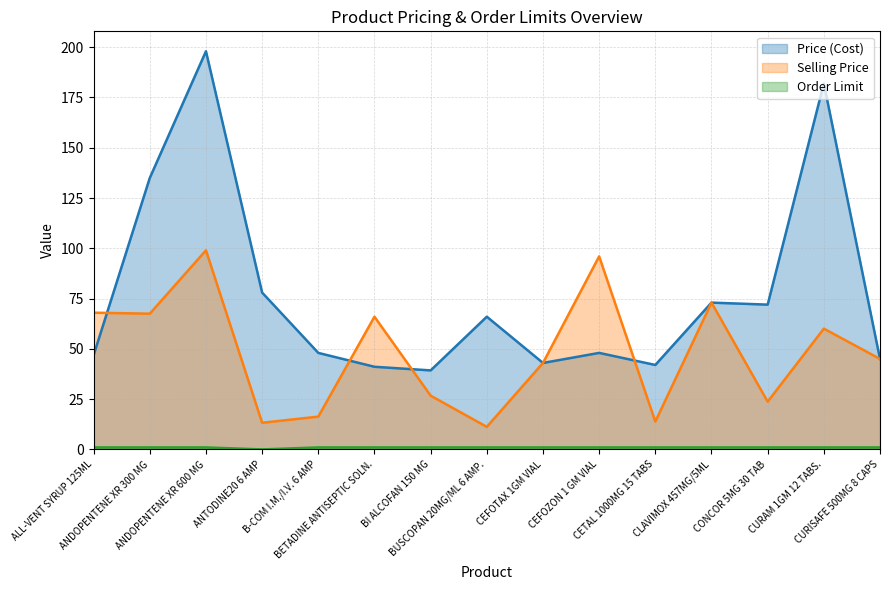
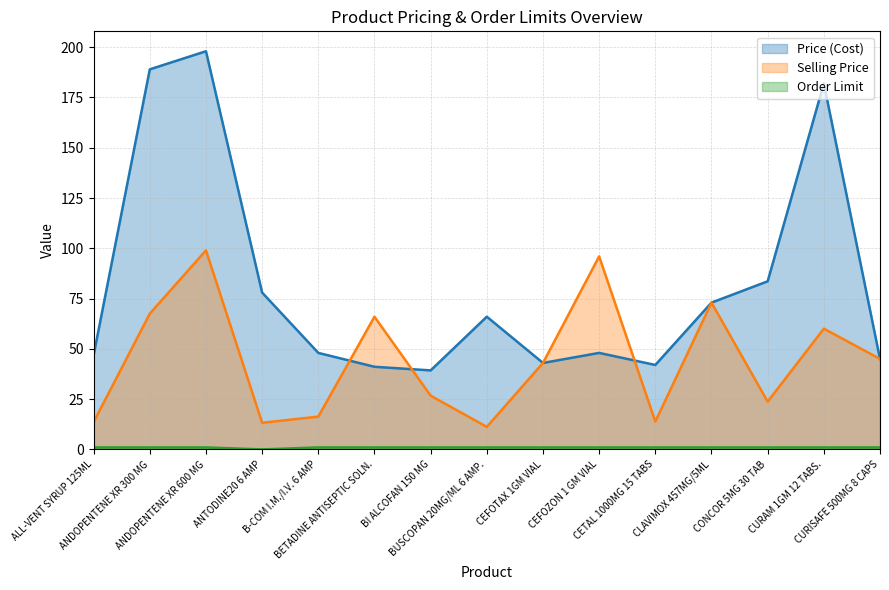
  {
    "Price (Cost)": {
      "ALL-VENT SYRUP 125ML": 47,
-     "ANDOPENTENE XR 300 MG": 135,
+     "ANDOPENTENE XR 300 MG": 189,
      "ANDOPENTENE XR 600 MG": 198,
      "ANTODINE20 6 AMP": 78,
      "B-COM I.M./I.V. 6 AMP": 48,
      "BETADINE ANTISEPTIC SOLN.": 41,
      "BI ALCOFAN 150 MG": 39,
      "BUSCOPAN 20MG/ML 6 AMP.": 66,
      "CEFOZON 1 GM VIAL": 48,
      "CETAL 1000MG 15 TABS": 42,
-     "CONCOR 5MG 30 TAB": 72
+     "CONCOR 5MG 30 TAB": 84
    },
    "Selling Price": {
-     "ALL-VENT SYRUP 125ML": 68,
+     "ALL-VENT SYRUP 125ML": 14,
      "ANDOPENTENE XR 300 MG": 68,
      "ANDOPENTENE XR 600 MG": 99,
      "ANTODINE20 6 AMP": 13,
      "B-COM I.M./I.V. 6 AMP": 16,
      "BETADINE ANTISEPTIC SOLN.": 66,
      "BI ALCOFAN 150 MG": 27,
      "BUSCOPAN 20MG/ML 6 AMP.": 11,
      "CEFOZON 1 GM VIAL": 96,
      "CETAL 1000MG 15 TABS": 14,
      "CONCOR 5MG 30 TAB": 24,
      "CURAM 1GM 12 TABS.": 60
    },
    "Order Limit": {
      "ALL-VENT SYRUP 125ML": 1,
      "ANDOPENTENE XR 300 MG": 1,
      "ANDOPENTENE XR 600 MG": 1,
      "ANTODINE20 6 AMP": 0,
      "B-COM I.M./I.V. 6 AMP": 1,
      "BETADINE ANTISEPTIC SOLN.": 1,
      "BI ALCOFAN 150 MG": 1,
      "BUSCOPAN 20MG/ML 6 AMP.": 1,
      "CEFOTAX 1GM VIAL": 1,
      "CEFOZON 1 GM VIAL": 1,
      "CETAL 1000MG 15 TABS": 1,
      "CLAVIMOX 457MG/5ML": 1,
      "CONCOR 5MG 30 TAB": 1,
      "CURAM 1GM 12 TABS.": 1,
      "CURISAFE 500MG 8 CAPS": 1
    }
  }
